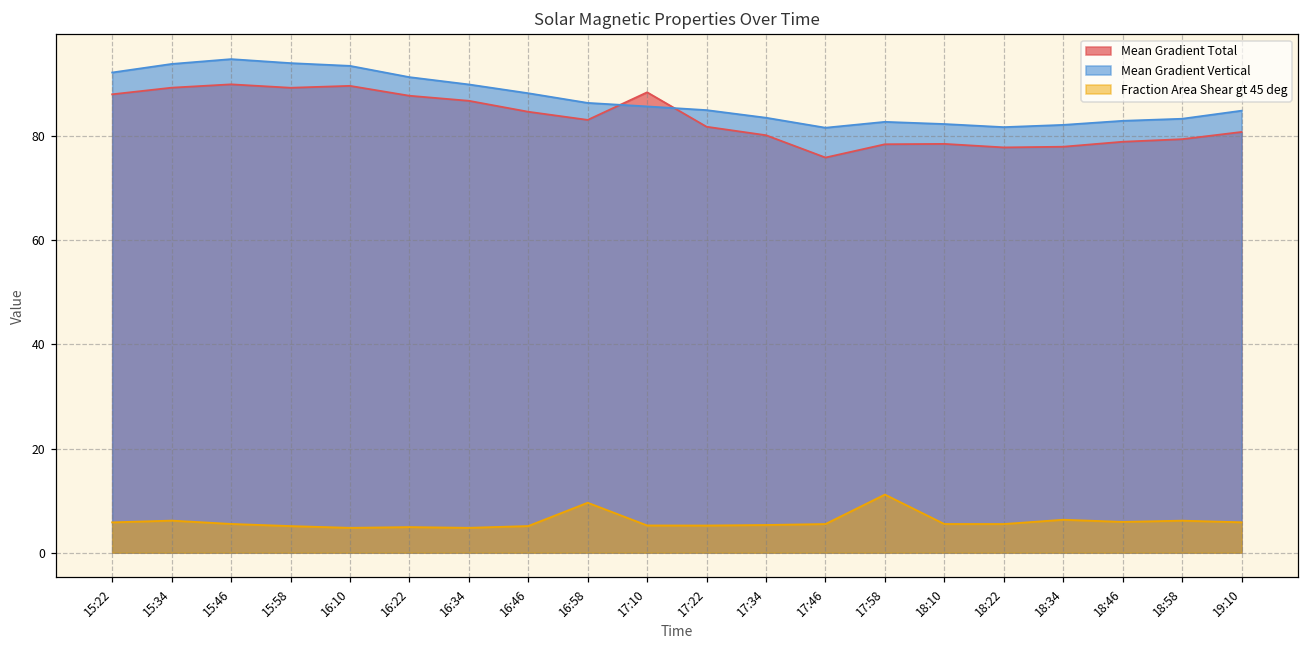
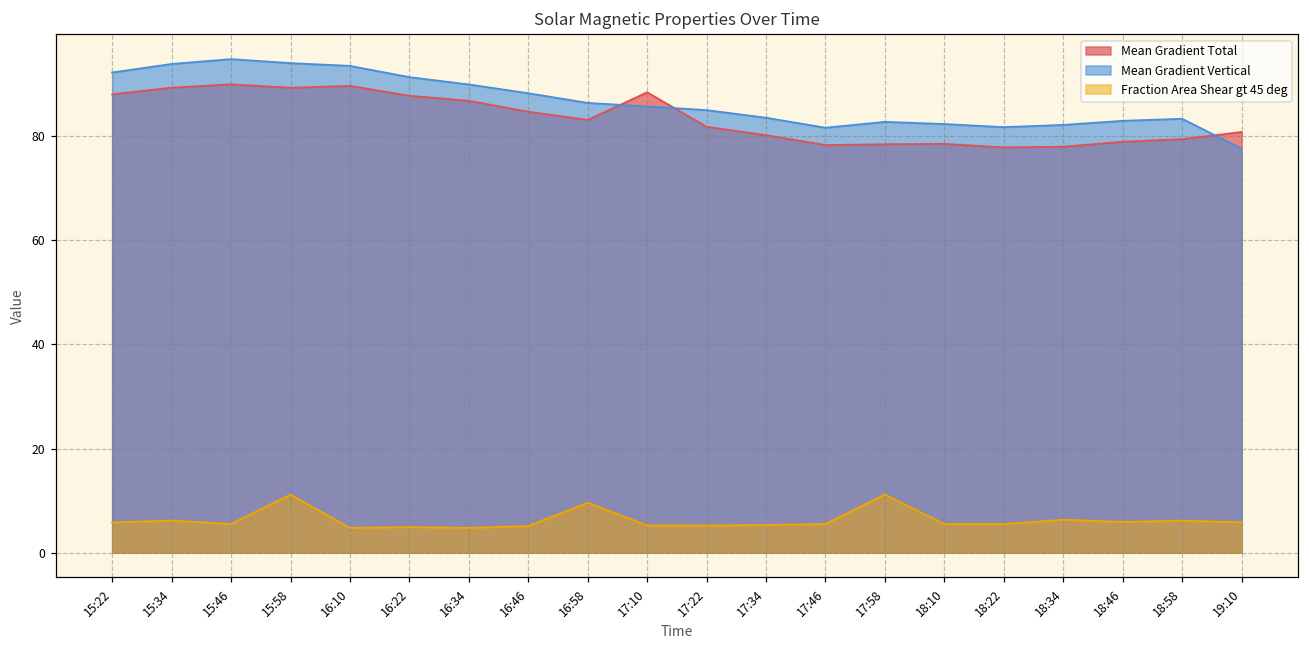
  {
    "Mean Gradient Total": {
      "15:22": 88,
      "15:34": 89,
      "15:46": 90,
      "15:58": 89,
      "16:10": 90,
      "16:22": 88,
      "16:34": 87,
      "16:46": 85,
      "16:58": 83,
      "17:10": 88,
      "17:22": 82,
      "17:34": 80,
-     "17:46": 76,
+     "17:46": 78,
      "17:58": 78,
      "18:10": 79,
      "18:22": 78,
      "18:34": 78,
      "18:46": 79,
      "18:58": 79,
      "19:10": 81
    },
    "Mean Gradient Vertical": {
      "15:22": 92,
      "15:34": 94,
      "15:46": 95,
      "15:58": 94,
      "16:10": 94,
      "16:22": 91,
      "16:34": 90,
      "16:46": 88,
      "16:58": 86,
      "17:10": 86,
      "17:22": 85,
      "17:34": 84,
      "17:46": 82,
      "17:58": 83,
      "18:10": 82,
      "18:22": 82,
      "18:34": 82,
      "18:46": 83,
      "18:58": 83,
-     "19:10": 85
+     "19:10": 78
    },
    "Fraction Area Shear gt 45 deg": {
      "15:22": 6,
      "15:34": 6,
      "15:46": 6,
-     "15:58": 5,
+     "15:58": 11,
      "16:10": 5,
      "16:22": 5,
      "16:34": 5,
      "16:46": 5,
      "16:58": 10,
      "17:10": 5,
      "17:22": 5,
      "17:34": 5,
      "17:46": 5,
      "17:58": 11,
      "18:10": 6,
      "18:22": 5,
      "18:34": 6,
      "18:46": 6,
      "18:58": 6,
      "19:10": 6
    }
  }
